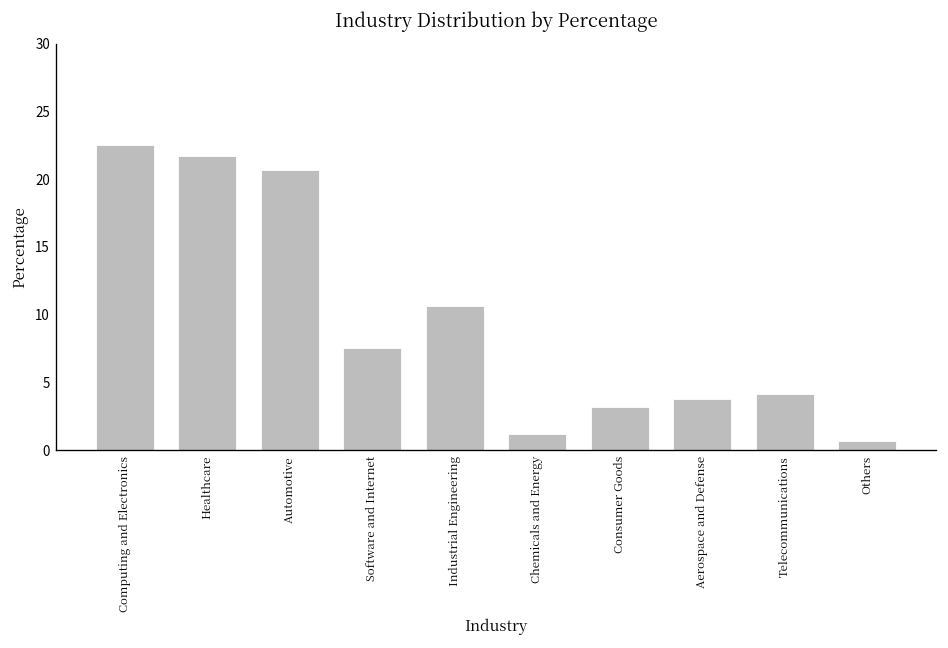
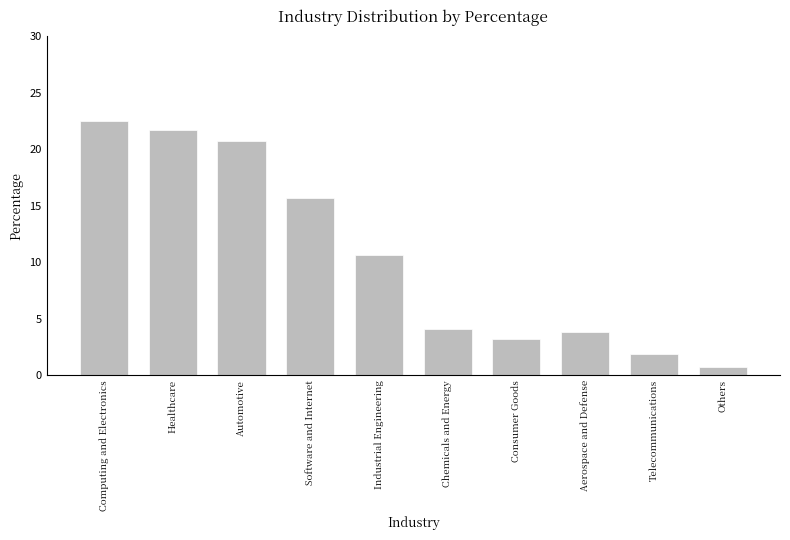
  {
    "Computing and Electronics": 22.5,
    "Healthcare": 21.7,
    "Automotive": 20.7,
-   "Software and Internet": 7.5,
+   "Software and Internet": 15.7,
    "Industrial Engineering": 10.6,
-   "Chemicals and Energy": 1.2,
+   "Chemicals and Energy": 4.1,
    "Consumer Goods": 3.2,
    "Aerospace and Defense": 3.8,
-   "Telecommunications": 4.1,
+   "Telecommunications": 1.9,
    "Others": 0.7
  }
